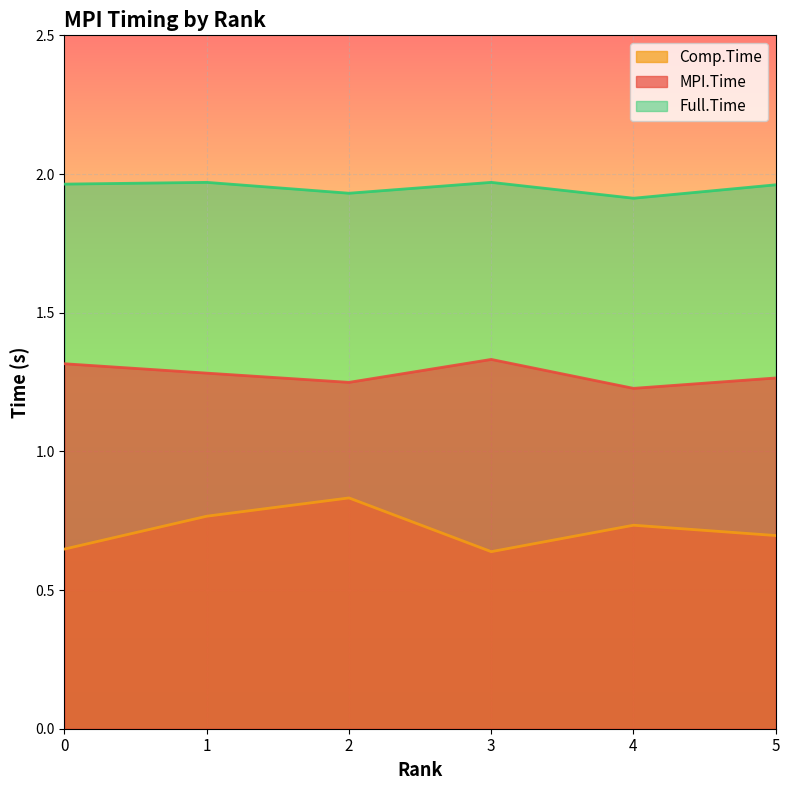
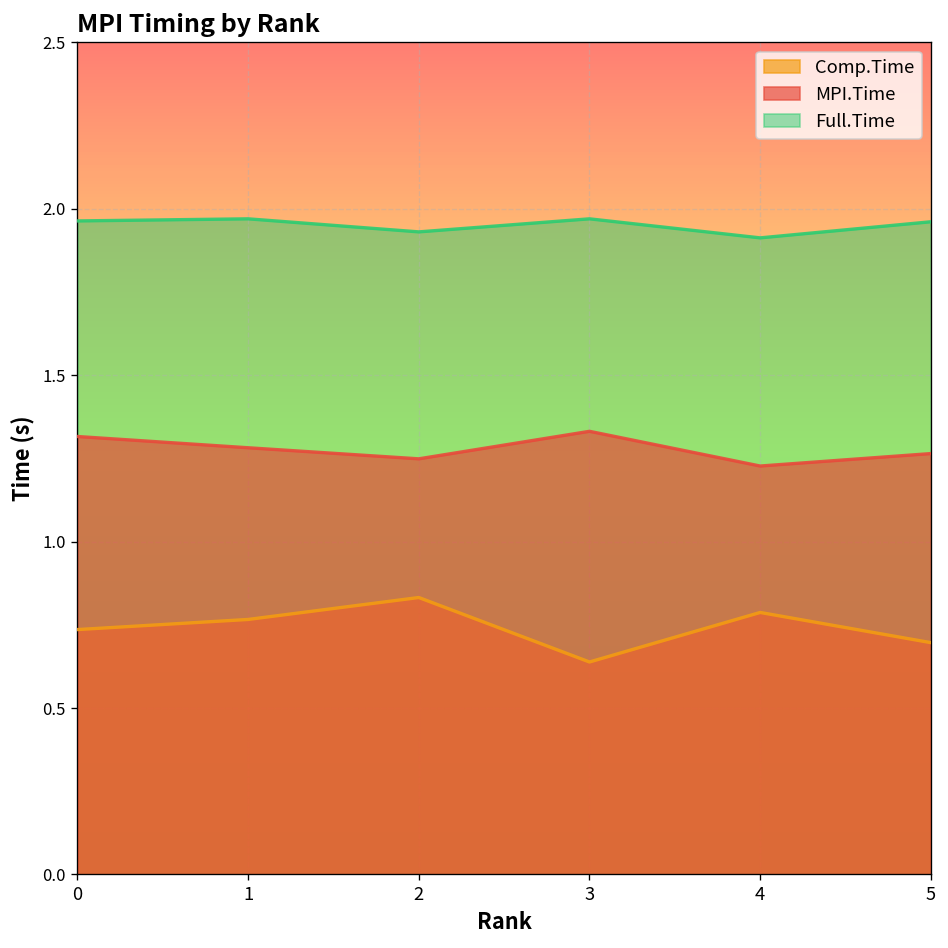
  {
    "Comp.Time": {
-     "0": 0.65,
+     "0": 0.74,
      "1": 0.77,
      "2": 0.83,
      "3": 0.64,
-     "4": 0.73,
+     "4": 0.79,
      "5": 0.70
    },
    "MPI.Time": {
      "0": 1.32,
      "1": 1.28,
      "2": 1.25,
      "3": 1.33,
      "4": 1.23,
      "5": 1.26
    },
    "Full.Time": {
      "0": 1.96,
      "1": 1.97,
      "2": 1.93,
      "3": 1.97,
      "4": 1.91,
      "5": 1.96
    }
  }
